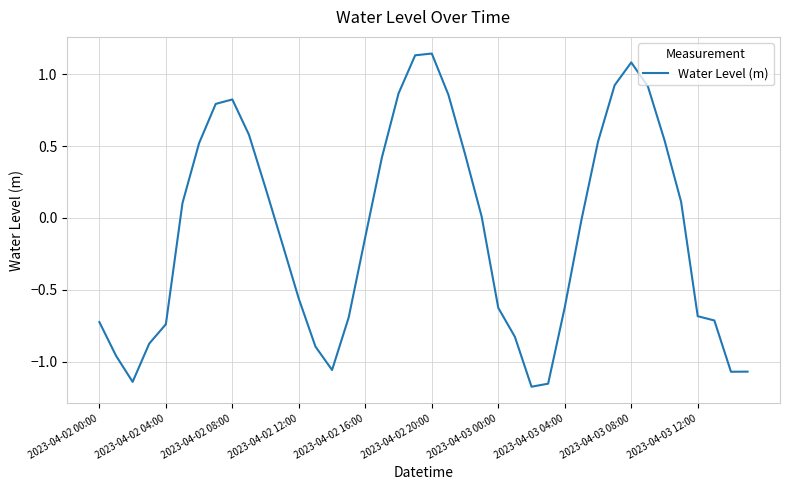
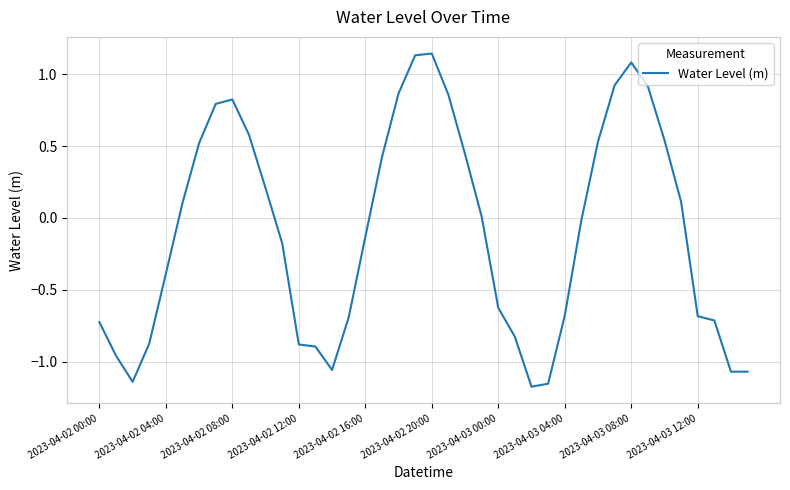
  {
    "2023-04-02 00:00": -0.72,
-   "2023-04-02 04:00": -0.74,
+   "2023-04-02 04:00": -0.39,
    "2023-04-02 08:00": 0.82,
-   "2023-04-02 12:00": -0.56,
+   "2023-04-02 12:00": -0.88,
    "2023-04-02 16:00": -0.13,
    "2023-04-02 20:00": 1.14,
    "2023-04-03 00:00": -0.63,
-   "2023-04-03 04:00": -0.62,
+   "2023-04-03 04:00": -0.68,
    "2023-04-03 08:00": 1.08,
    "2023-04-03 12:00": -0.68
  }
